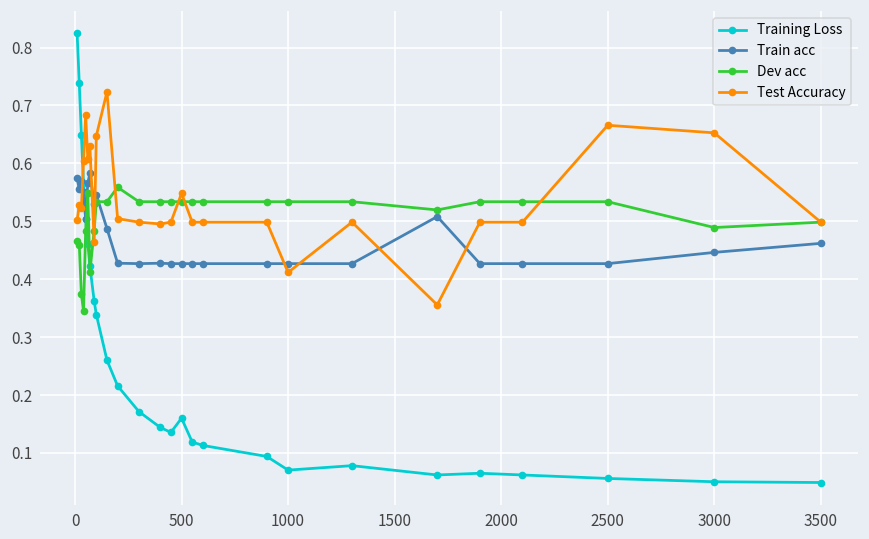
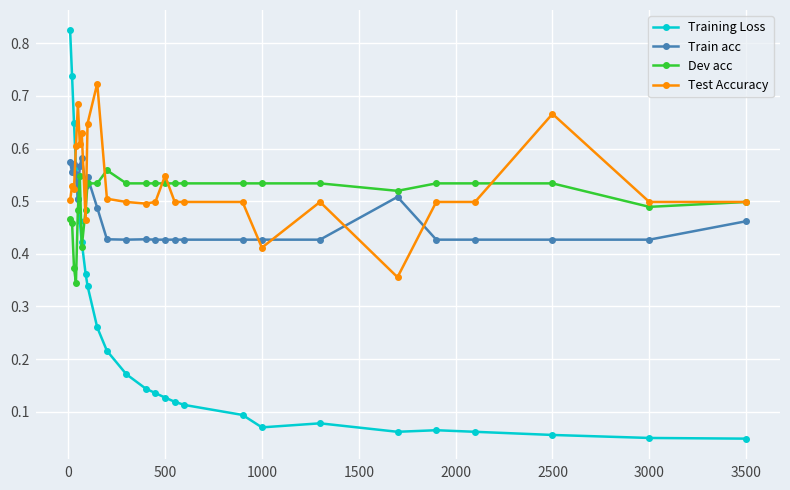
  {
    "Training Loss": {
-     "500": 0.16,
+     "500": 0.13,
      "1000": 0.07,
      "2500": 0.06,
      "3000": 0.05,
      "3500": 0.05
    },
    "Train acc": {
      "500": 0.43,
      "1000": 0.43,
      "2500": 0.43,
-     "3000": 0.45,
+     "3000": 0.43,
      "3500": 0.46
    },
    "Dev acc": {
      "500": 0.53,
      "1000": 0.53,
      "2500": 0.53,
      "3000": 0.49
    },
    "Test Accuracy": {
      "500": 0.55,
      "1000": 0.41,
      "2500": 0.67,
-     "3000": 0.65
+     "3000": 0.50
    }
  }
